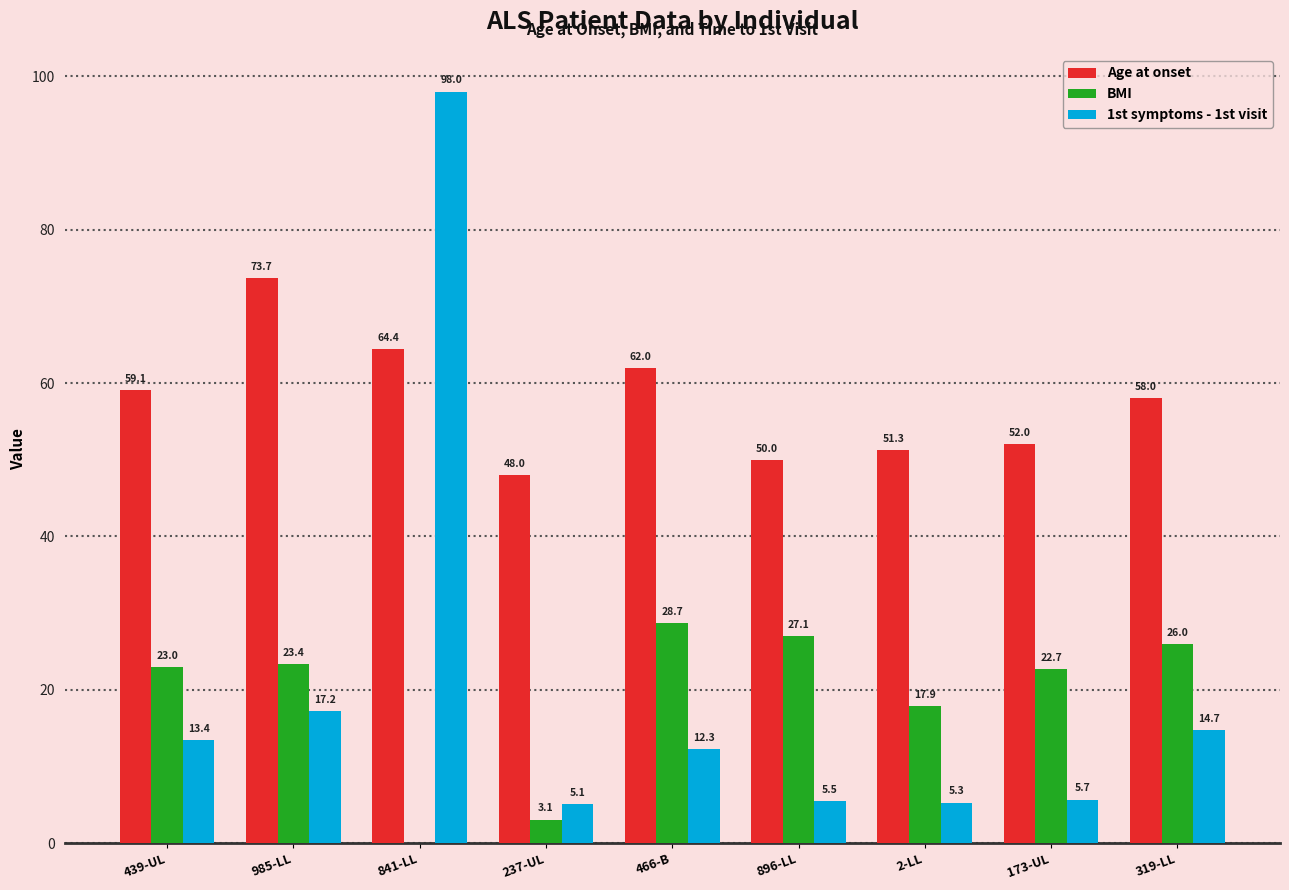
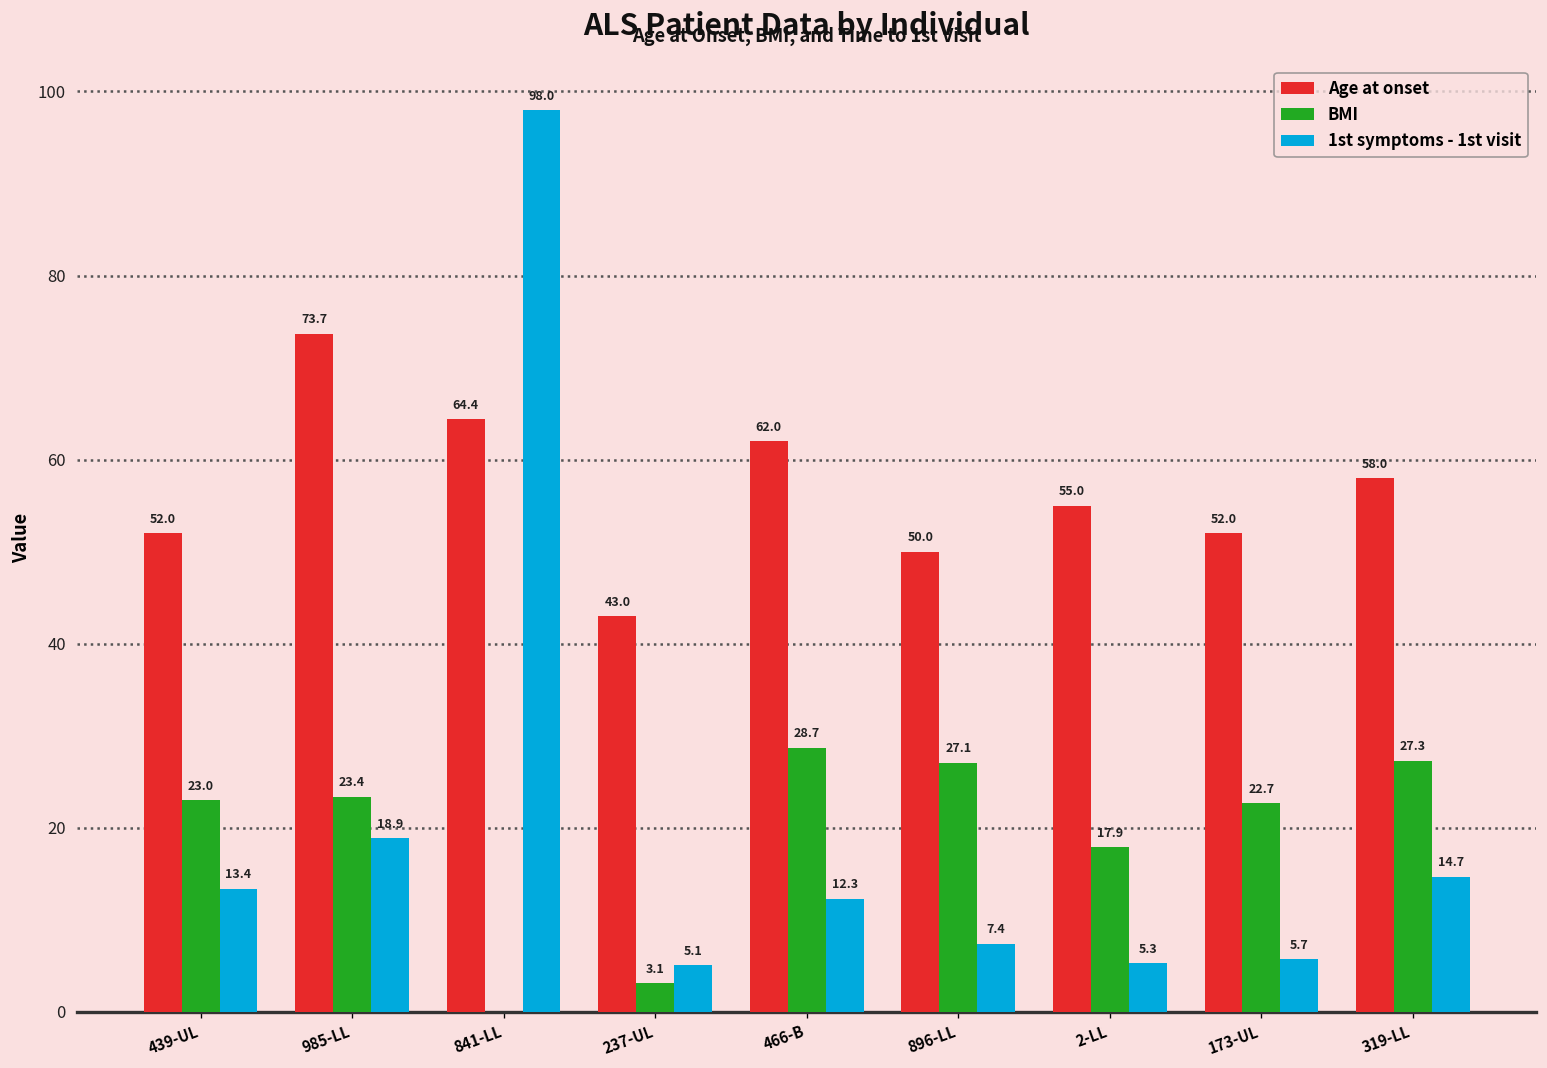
  {
    "Age at onset": {
-     "439-UL": 59.1,
+     "439-UL": 52.0,
      "985-LL": 73.7,
      "841-LL": 64.4,
-     "237-UL": 48.0,
+     "237-UL": 43.0,
      "466-B": 62.0,
      "896-LL": 50.0,
-     "2-LL": 51.3,
+     "2-LL": 55.0,
      "173-UL": 52.0,
      "319-LL": 58.0
    },
    "BMI": {
      "439-UL": 23.0,
      "985-LL": 23.4,
      "237-UL": 3.1,
      "466-B": 28.7,
      "896-LL": 27.1,
      "2-LL": 17.9,
      "173-UL": 22.7,
-     "319-LL": 26.0
+     "319-LL": 27.3
    },
    "1st symptoms - 1st visit": {
      "439-UL": 13.4,
-     "985-LL": 17.2,
+     "985-LL": 18.9,
      "841-LL": 98.0,
      "237-UL": 5.1,
      "466-B": 12.3,
-     "896-LL": 5.5,
+     "896-LL": 7.4,
      "2-LL": 5.3,
      "173-UL": 5.7,
      "319-LL": 14.7
    }
  }
